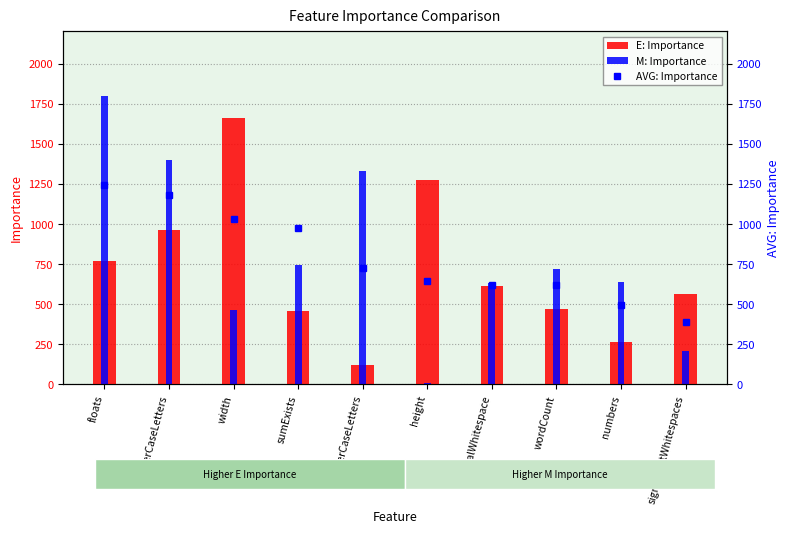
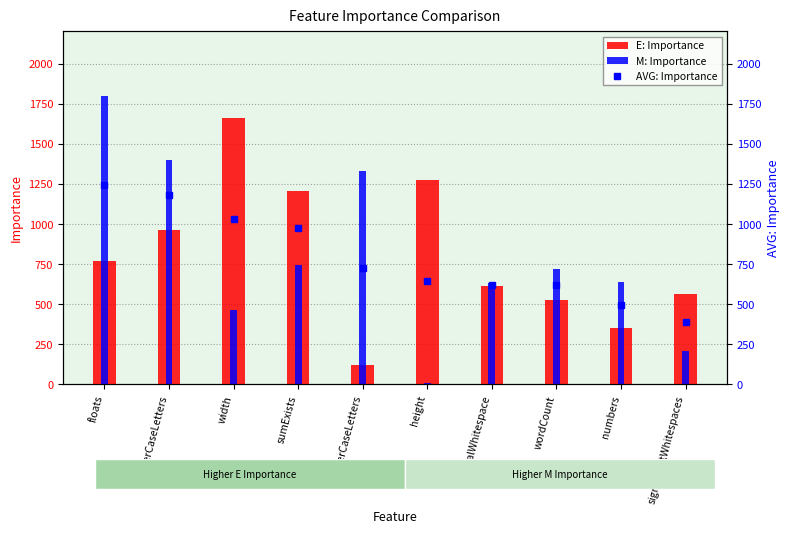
  {
    "E: Importance": {
      "width": 1660,
-     "sumExists": 460,
+     "sumExists": 1210,
      "height": 1280,
-     "wordCount": 470,
-     "numbers": 260
+     "wordCount": 530,
+     "numbers": 350
    }
  }
